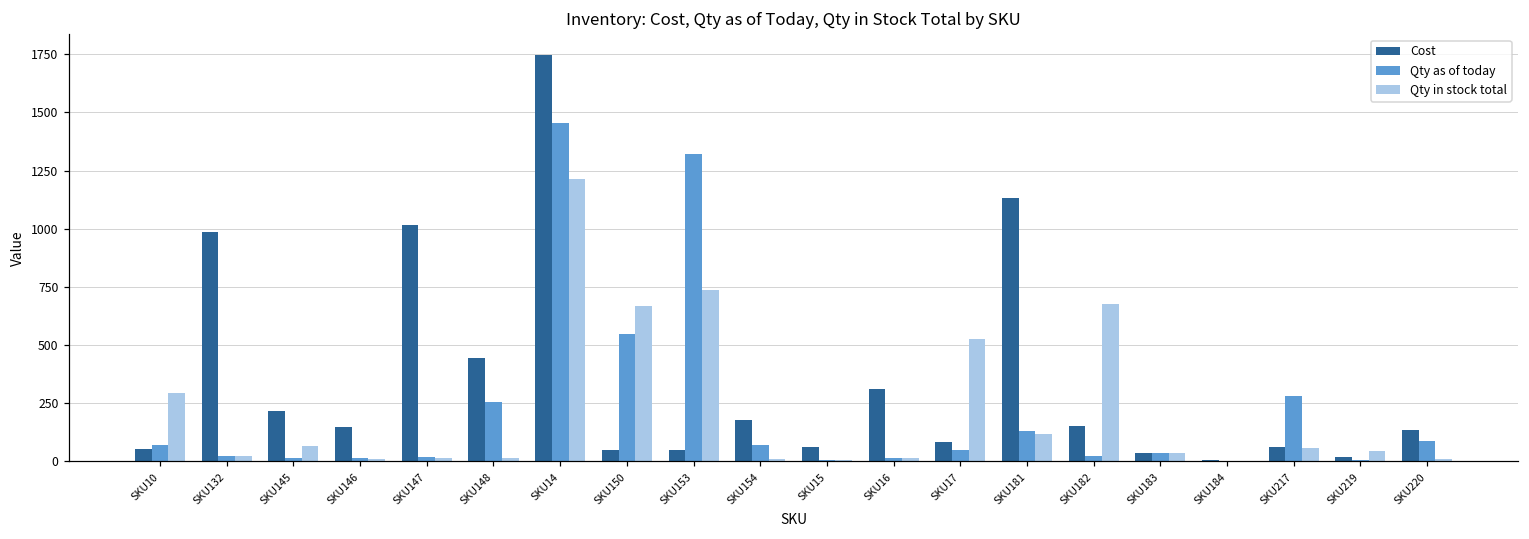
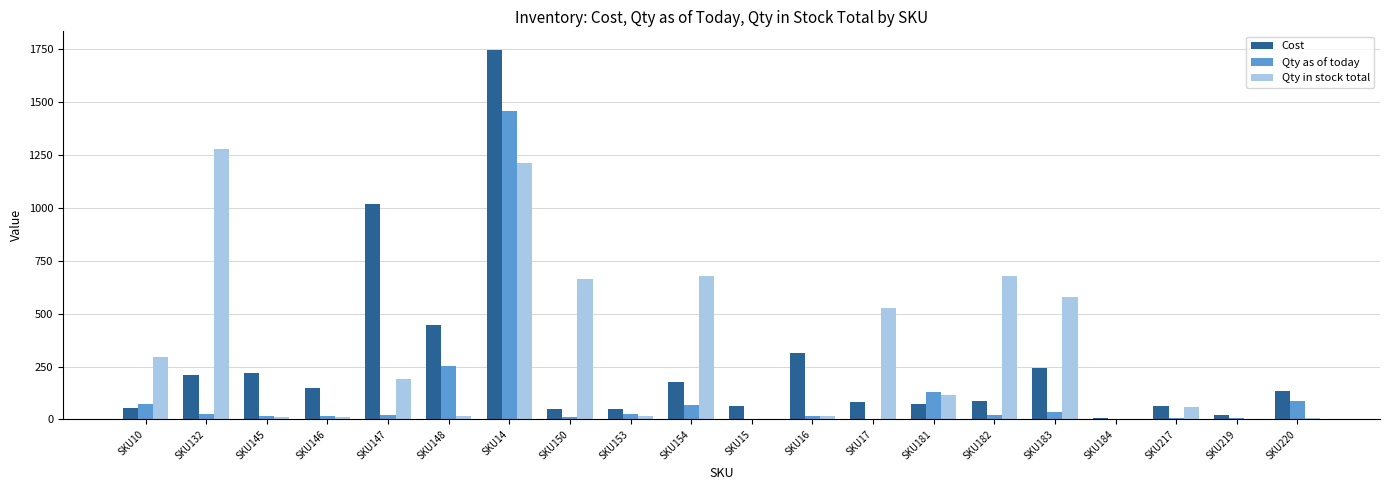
  {
    "Cost": {
      "SKU10": 60,
-     "SKU132": 980,
+     "SKU132": 210,
      "SKU145": 220,
      "SKU146": 150,
      "SKU147": 1020,
      "SKU148": 440,
      "SKU14": 1750,
      "SKU150": 50,
      "SKU153": 50,
      "SKU154": 180,
      "SKU15": 60,
      "SKU16": 310,
      "SKU17": 80,
-     "SKU181": 1130,
-     "SKU182": 150,
-     "SKU183": 40,
+     "SKU181": 70,
+     "SKU182": 90,
+     "SKU183": 250,
      "SKU217": 60,
      "SKU219": 20,
      "SKU220": 140
    },
    "Qty as of today": {
      "SKU10": 70,
      "SKU132": 30,
      "SKU145": 20,
      "SKU146": 20,
      "SKU147": 20,
      "SKU148": 260,
      "SKU14": 1460,
-     "SKU150": 550,
-     "SKU153": 1320,
+     "SKU150": 10,
+     "SKU153": 30,
      "SKU154": 70,
      "SKU16": 20,
-     "SKU17": 50,
+     "SKU17": 0,
      "SKU181": 130,
      "SKU182": 20,
      "SKU183": 40,
-     "SKU217": 280,
+     "SKU217": 10,
      "SKU220": 90
    },
    "Qty in stock total": {
      "SKU10": 290,
-     "SKU132": 20,
-     "SKU145": 70,
+     "SKU132": 1280,
+     "SKU145": 10,
      "SKU146": 10,
-     "SKU147": 20,
+     "SKU147": 190,
      "SKU148": 10,
      "SKU14": 1210,
      "SKU150": 670,
-     "SKU153": 740,
-     "SKU154": 10,
+     "SKU153": 10,
+     "SKU154": 680,
      "SKU16": 20,
      "SKU17": 530,
      "SKU181": 120,
      "SKU182": 680,
-     "SKU183": 40,
+     "SKU183": 580,
      "SKU184": 0,
      "SKU217": 60,
-     "SKU219": 50
+     "SKU219": 0
    }
  }
